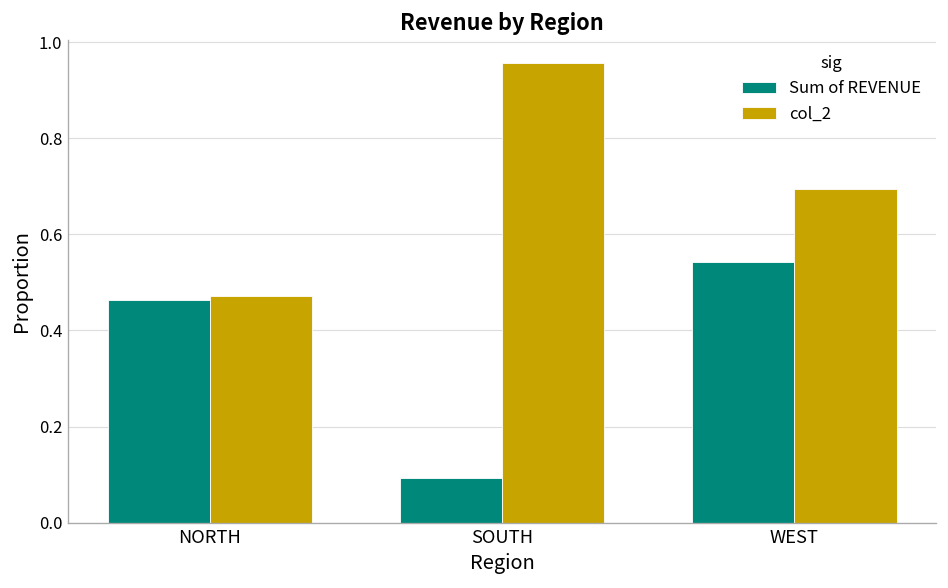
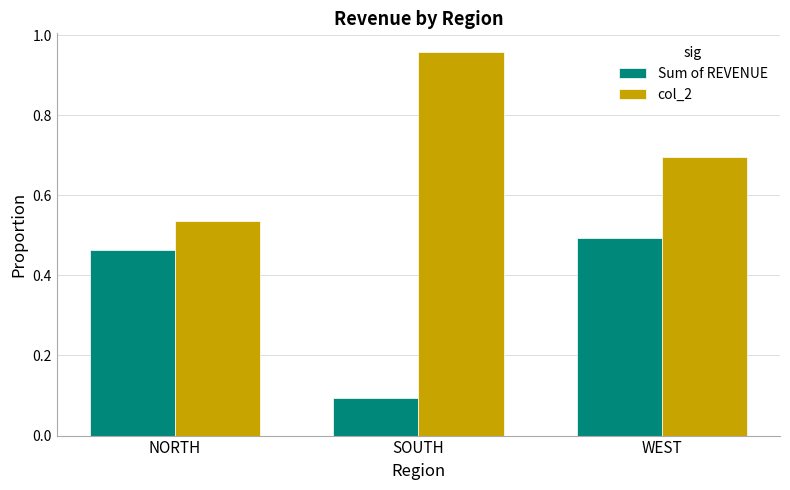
  {
    "Sum of REVENUE": {
      "NORTH": 0.46,
      "SOUTH": 0.09,
-     "WEST": 0.54
+     "WEST": 0.49
    },
    "col_2": {
-     "NORTH": 0.47,
+     "NORTH": 0.54,
      "SOUTH": 0.96,
      "WEST": 0.70
    }
  }
